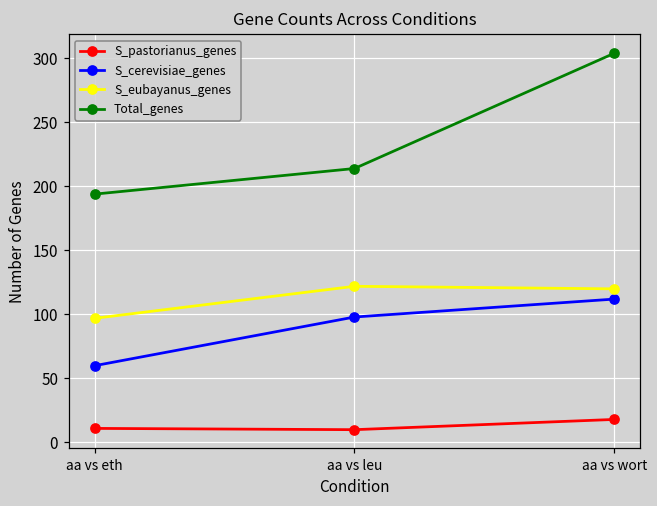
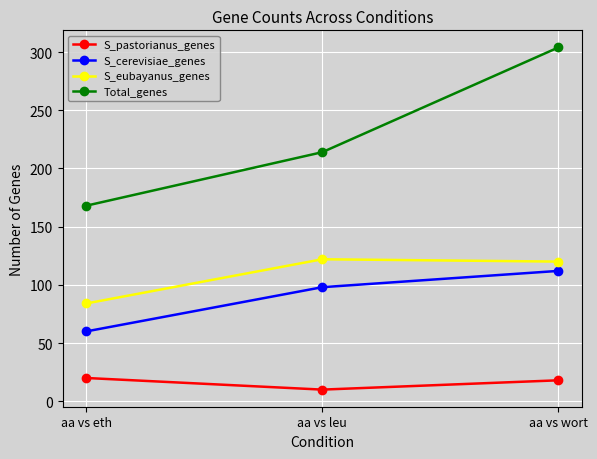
  {
    "S_pastorianus_genes": {
-     "aa vs eth": 11,
+     "aa vs eth": 20,
      "aa vs leu": 10,
      "aa vs wort": 18
    },
    "S_cerevisiae_genes": {
      "aa vs eth": 60,
      "aa vs leu": 98,
      "aa vs wort": 112
    },
    "S_eubayanus_genes": {
-     "aa vs eth": 97,
+     "aa vs eth": 84,
      "aa vs leu": 122,
      "aa vs wort": 120
    },
    "Total_genes": {
-     "aa vs eth": 194,
+     "aa vs eth": 168,
      "aa vs leu": 214,
      "aa vs wort": 304
    }
  }
